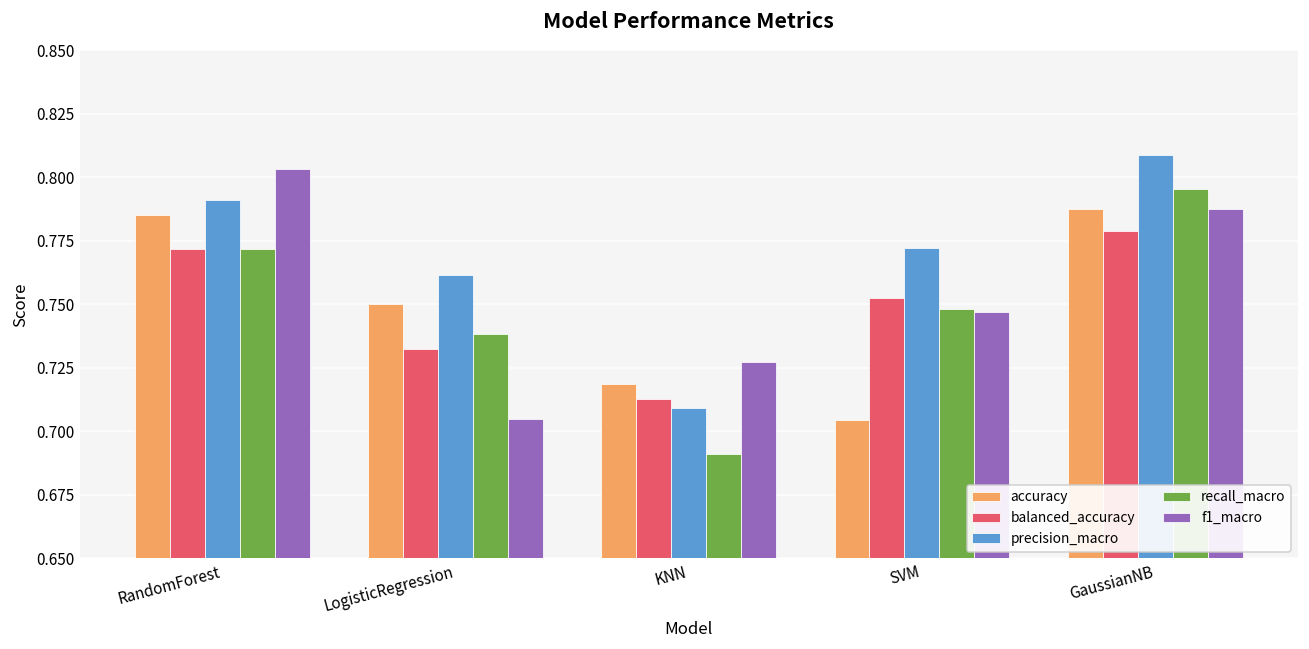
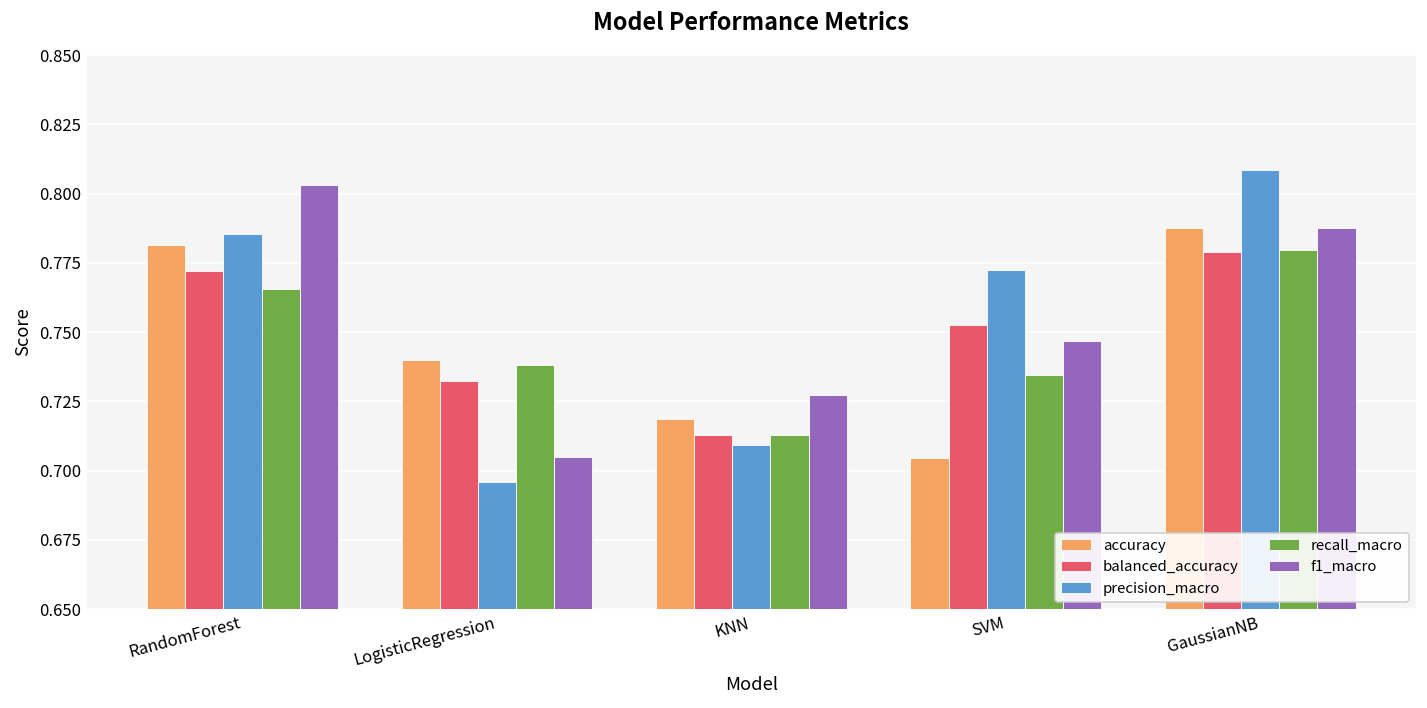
  {
    "accuracy": {
-     "RandomForest": 0.785,
-     "LogisticRegression": 0.75,
+     "RandomForest": 0.781,
+     "LogisticRegression": 0.74,
      "KNN": 0.719,
      "SVM": 0.704,
      "GaussianNB": 0.788
    },
    "balanced_accuracy": {
      "RandomForest": 0.772,
      "LogisticRegression": 0.732,
      "KNN": 0.713,
      "SVM": 0.753,
      "GaussianNB": 0.779
    },
    "precision_macro": {
-     "RandomForest": 0.791,
-     "LogisticRegression": 0.762,
+     "RandomForest": 0.786,
+     "LogisticRegression": 0.696,
      "KNN": 0.709,
      "SVM": 0.772,
      "GaussianNB": 0.809
    },
    "recall_macro": {
-     "RandomForest": 0.772,
+     "RandomForest": 0.766,
      "LogisticRegression": 0.738,
-     "KNN": 0.691,
-     "SVM": 0.748,
-     "GaussianNB": 0.795
+     "KNN": 0.713,
+     "SVM": 0.734,
+     "GaussianNB": 0.780
    },
    "f1_macro": {
      "RandomForest": 0.803,
      "LogisticRegression": 0.705,
      "KNN": 0.727,
      "SVM": 0.747,
      "GaussianNB": 0.788
    }
  }
